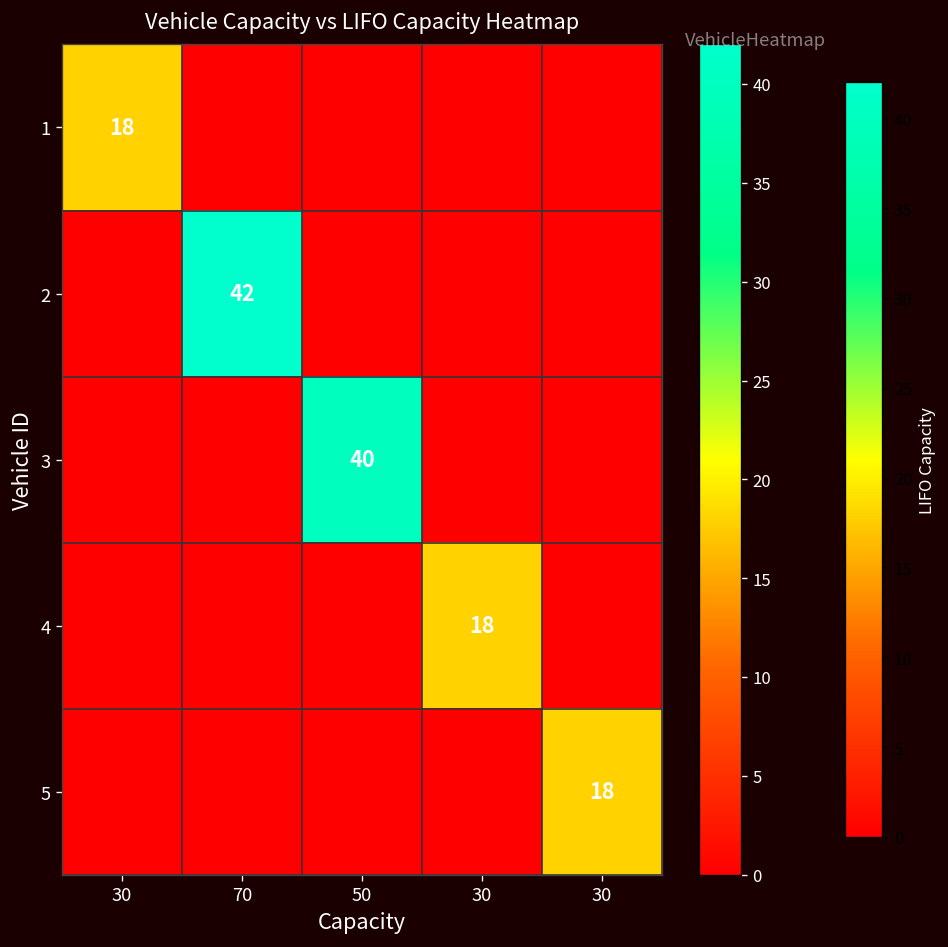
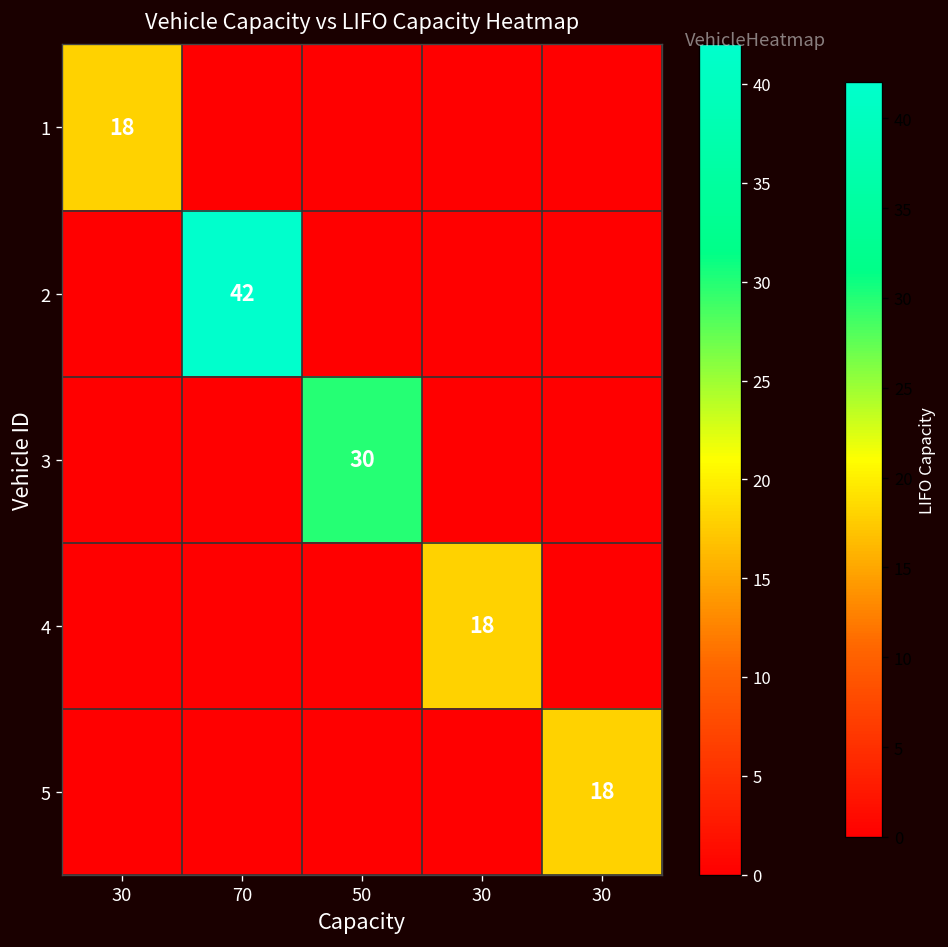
  {
    "2": {
      "70": 42
    },
    "3": {
-     "50": 40
+     "50": 30
    }
  }
